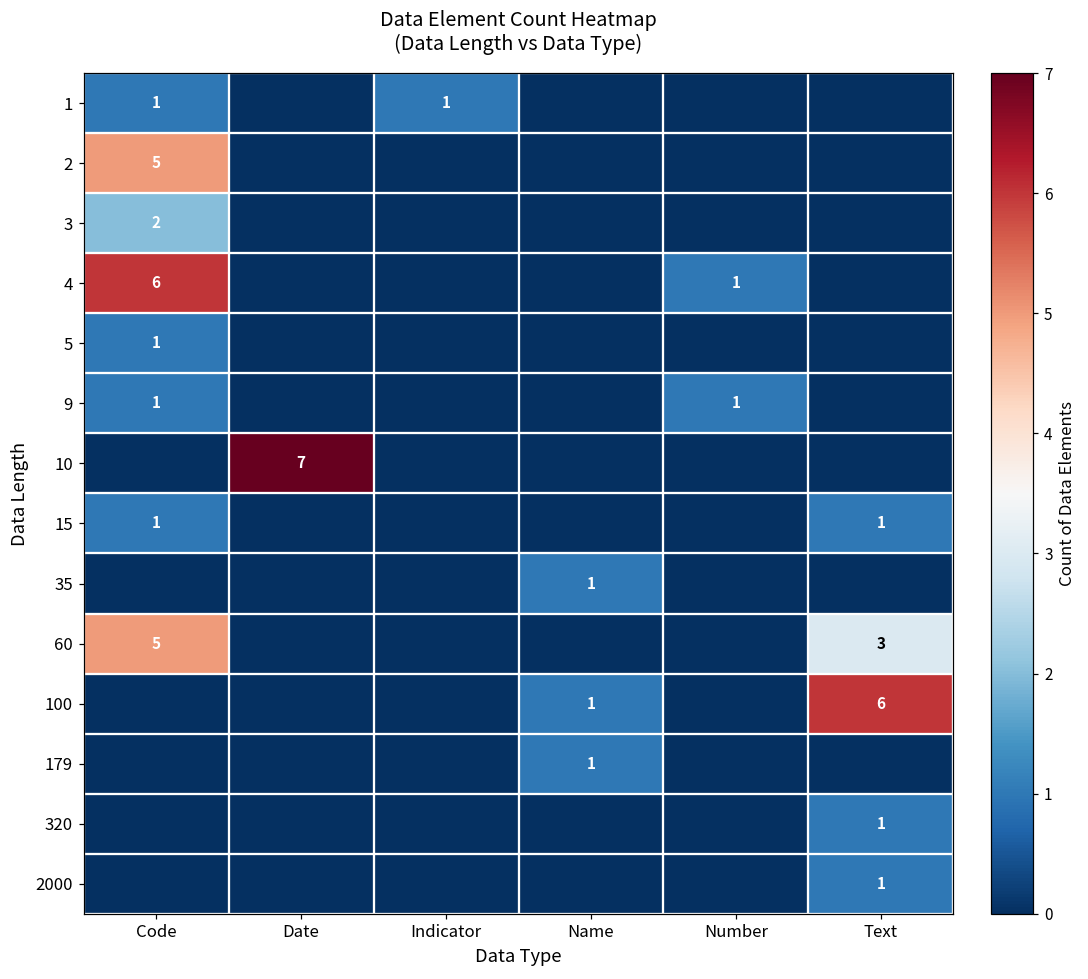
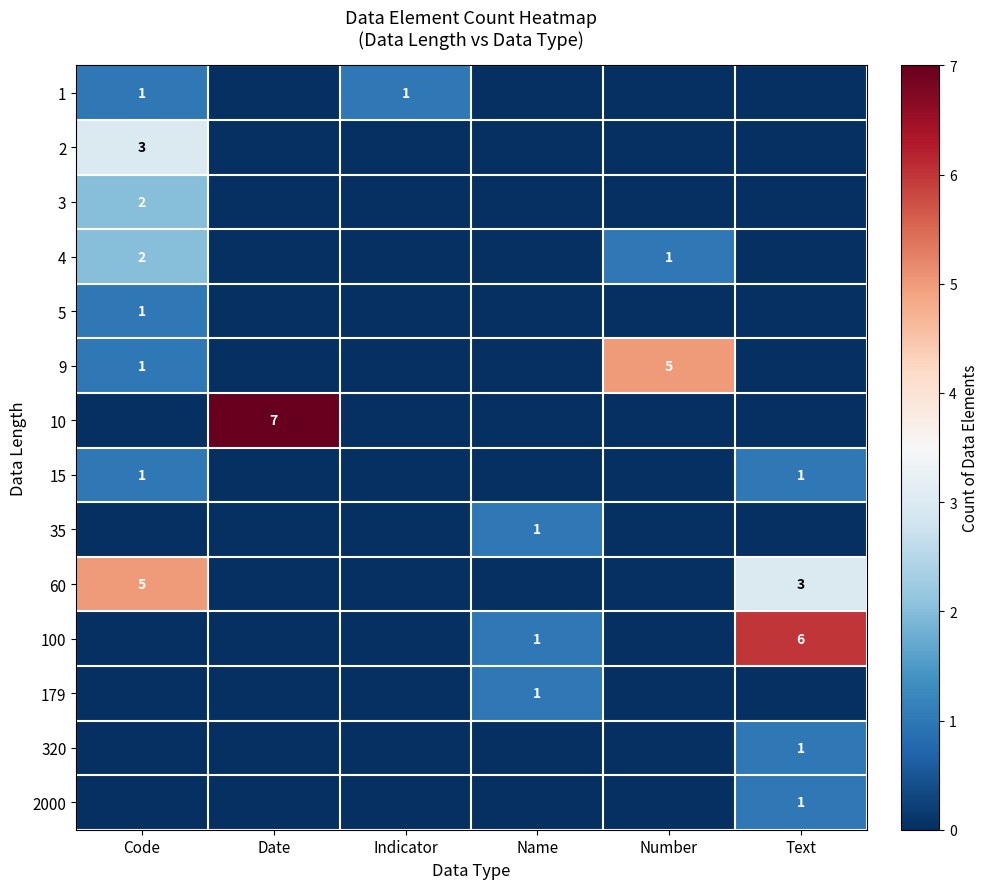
  {
    "1": {
      "Code": 1,
      "Indicator": 1
    },
    "2": {
-     "Code": 5
+     "Code": 3
    },
    "3": {
      "Code": 2
    },
    "4": {
-     "Code": 6,
+     "Code": 2,
      "Number": 1
    },
    "5": {
      "Code": 1
    },
    "9": {
      "Code": 1,
-     "Number": 1
+     "Number": 5
    },
    "10": {
      "Date": 7
    },
    "15": {
      "Code": 1,
      "Text": 1
    },
    "35": {
      "Name": 1
    },
    "60": {
      "Code": 5,
      "Text": 3
    },
    "100": {
      "Name": 1,
      "Text": 6
    },
    "179": {
      "Name": 1
    },
    "320": {
      "Text": 1
    },
    "2000": {
      "Text": 1
    }
  }
